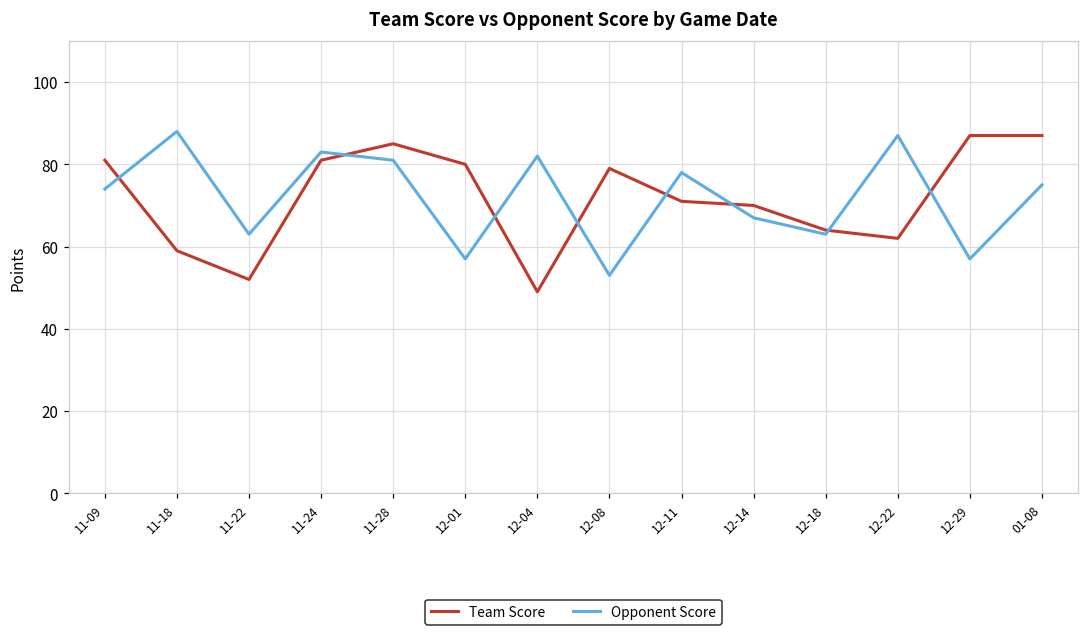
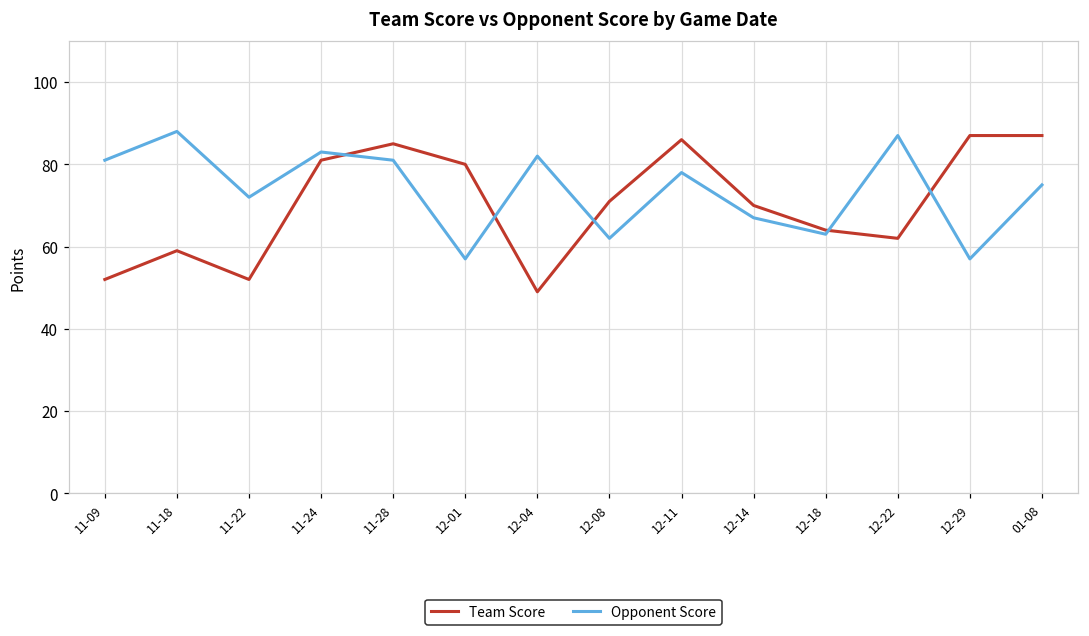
  {
    "Team Score": {
-     "11-09": 81,
+     "11-09": 52,
      "11-18": 59,
      "11-22": 52,
      "11-24": 81,
      "11-28": 85,
      "12-01": 80,
      "12-04": 49,
-     "12-08": 79,
-     "12-11": 71,
+     "12-08": 71,
+     "12-11": 86,
      "12-14": 70,
      "12-18": 64,
      "12-22": 62,
      "12-29": 87,
      "01-08": 87
    },
    "Opponent Score": {
-     "11-09": 74,
+     "11-09": 81,
      "11-18": 88,
-     "11-22": 63,
+     "11-22": 72,
      "11-24": 83,
      "11-28": 81,
      "12-01": 57,
      "12-04": 82,
-     "12-08": 53,
+     "12-08": 62,
      "12-11": 78,
      "12-14": 67,
      "12-18": 63,
      "12-22": 87,
      "12-29": 57,
      "01-08": 75
    }
  }
